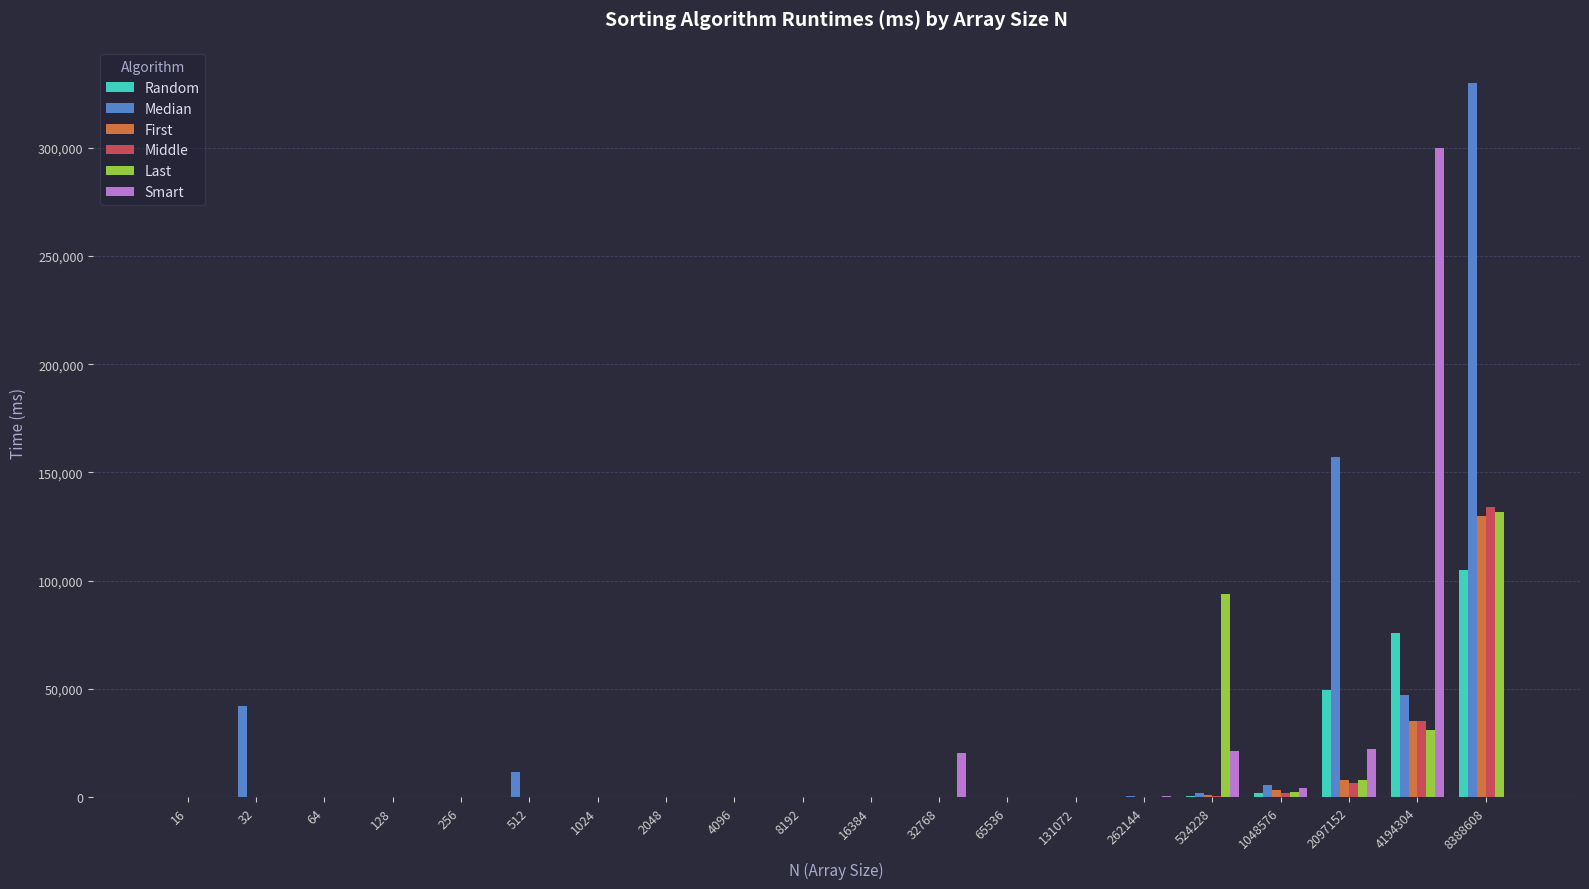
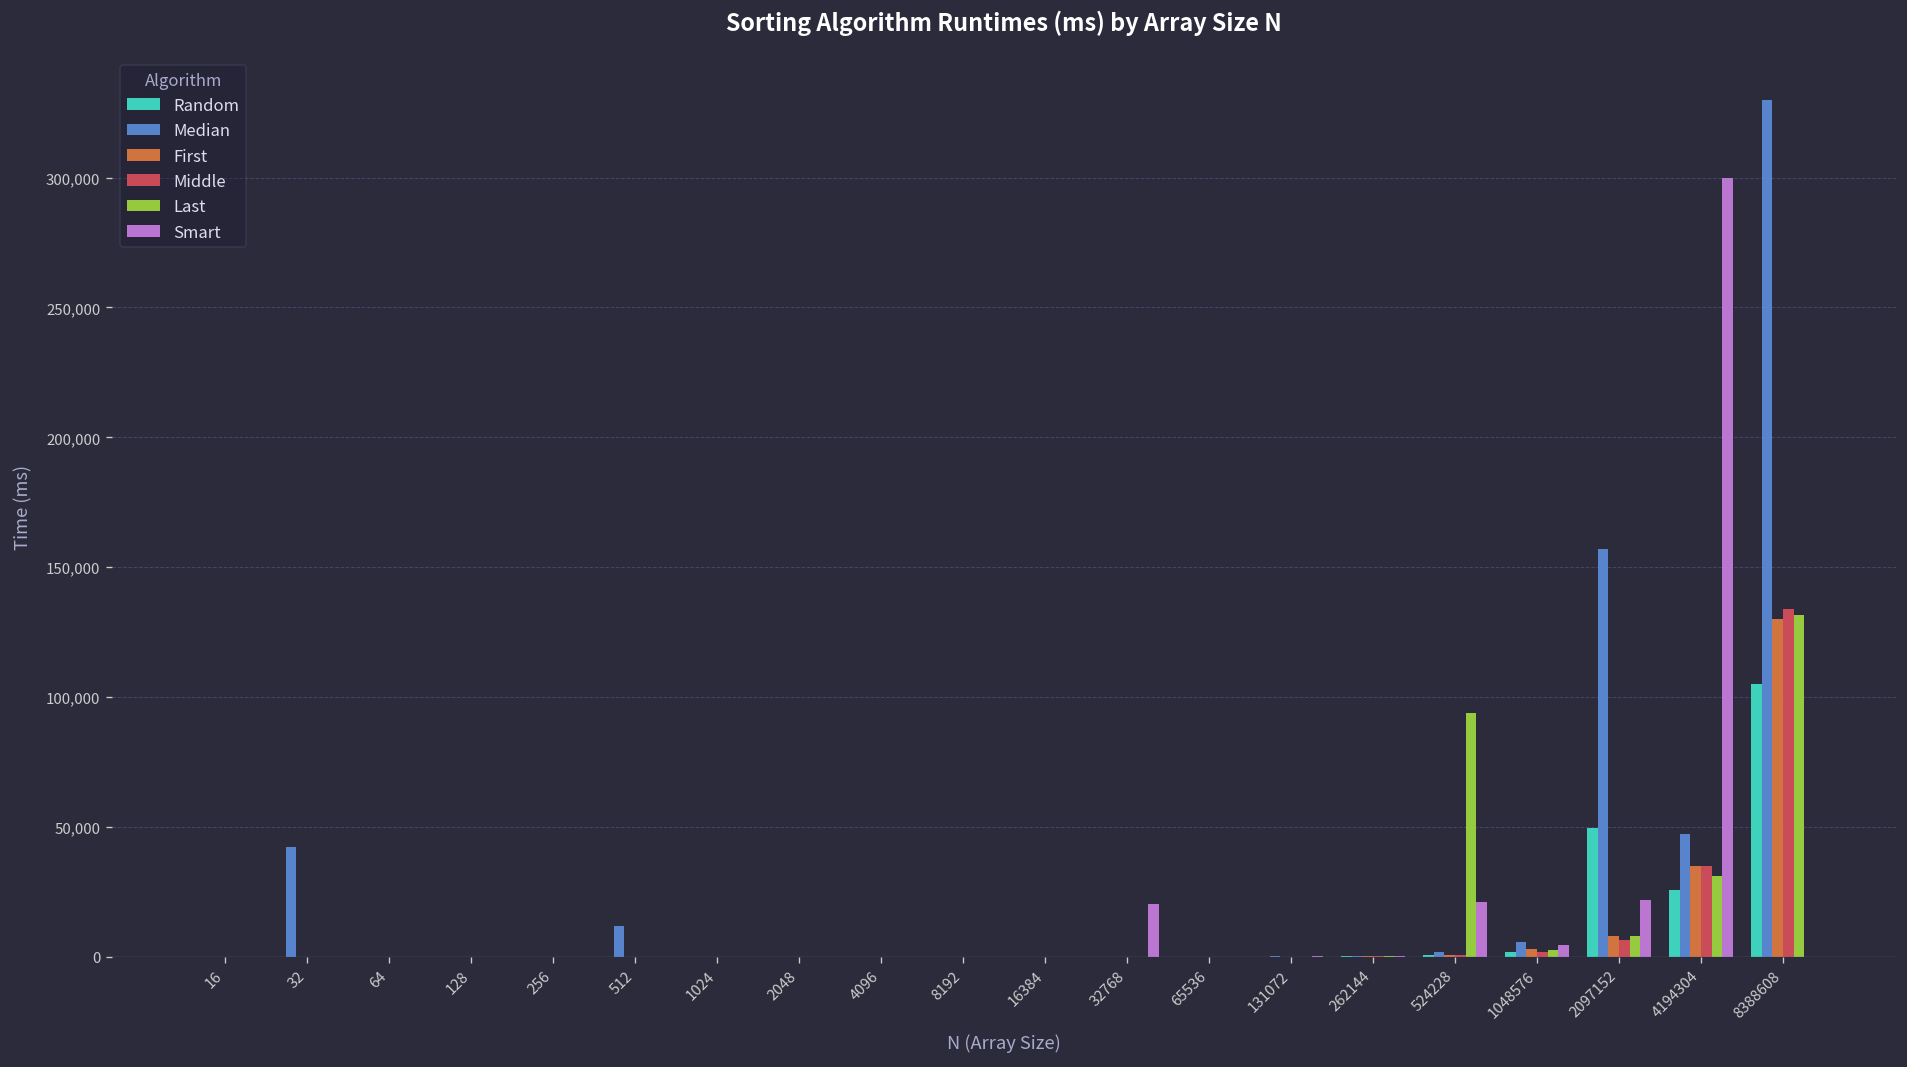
  {
    "Random": {
      "16": "0",
      "32": "0",
      "1048576": "2,000",
      "2097152": "50,000",
-     "4194304": "76,000",
+     "4194304": "26,000",
      "8388608": "105,000"
    },
    "Median": {
      "32": "42,000",
      "512": "12,000",
      "524228": "2,000",
      "1048576": "6,000",
      "2097152": "157,000",
      "4194304": "47,000",
      "8388608": "330,000"
    },
    "Last": {
      "16": "0",
      "32": "0",
      "64": "0",
      "128": "0",
      "256": "0",
      "512": "0",
      "524228": "94,000",
      "1048576": "3,000",
      "2097152": "8,000",
      "4194304": "31,000",
      "8388608": "132,000"
    },
    "Smart": {
      "16": "0",
      "32": "0",
      "32768": "20,000",
      "524228": "21,000",
      "1048576": "4,000",
      "2097152": "22,000",
      "4194304": "300,000",
      "8388608": "0"
    }
  }
